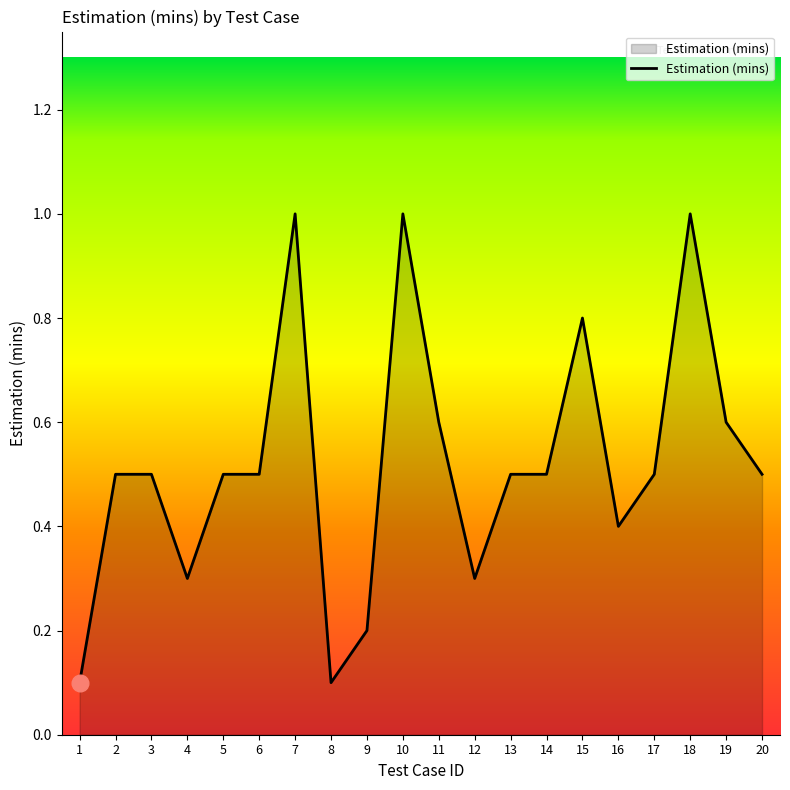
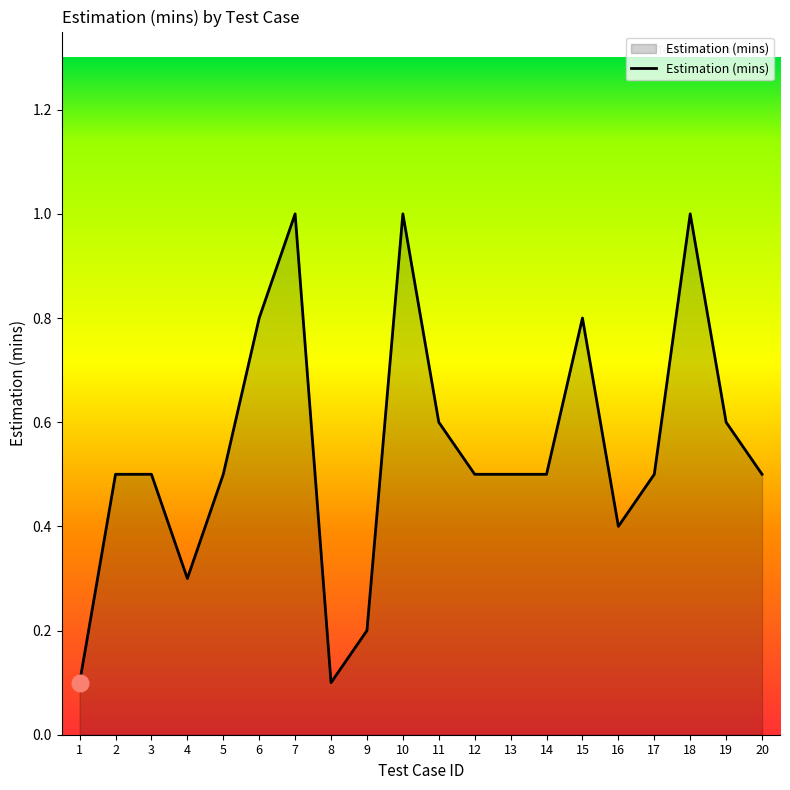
  {
    "Estimation (mins)": {
      "2": 0.5,
      "3": 0.5,
      "4": 0.3,
      "5": 0.5,
-     "6": 0.5,
+     "6": 0.8,
      "7": 1.0,
      "8": 0.1,
      "9": 0.2,
      "10": 1.0,
      "11": 0.6,
-     "12": 0.3,
+     "12": 0.5,
      "13": 0.5,
      "14": 0.5,
      "15": 0.8,
      "16": 0.4,
      "17": 0.5,
      "18": 1.0,
      "19": 0.6,
      "20": 0.5
    }
  }
